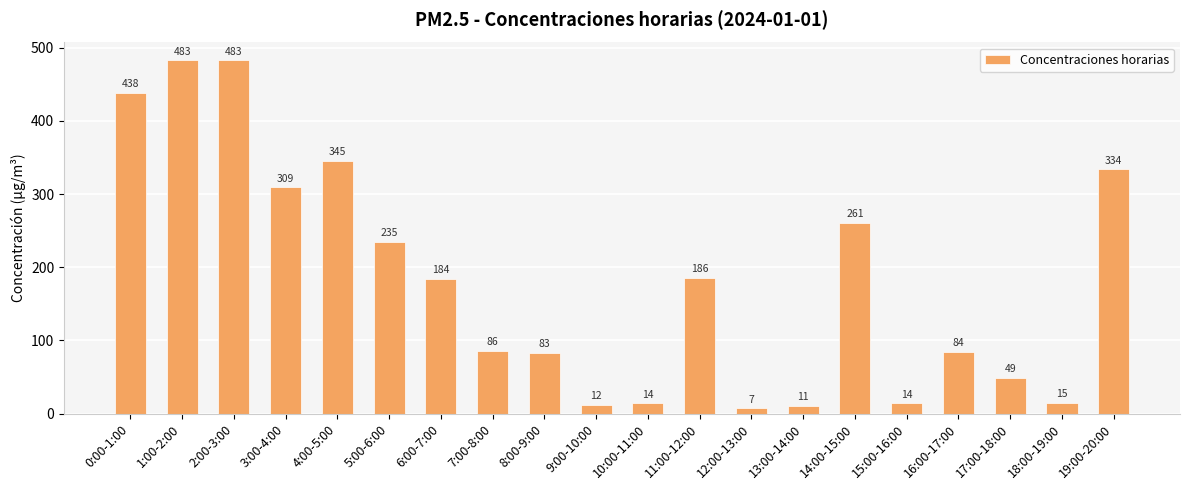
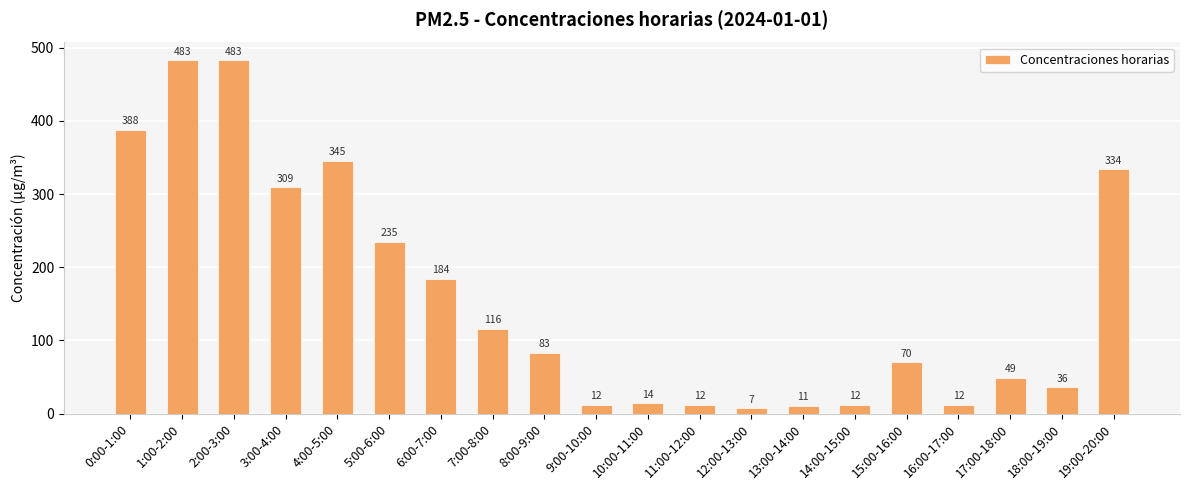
  {
-   "0:00-1:00": 438,
+   "0:00-1:00": 388,
    "1:00-2:00": 483,
    "2:00-3:00": 483,
    "3:00-4:00": 309,
    "4:00-5:00": 345,
    "5:00-6:00": 235,
    "6:00-7:00": 184,
-   "7:00-8:00": 86,
+   "7:00-8:00": 116,
    "8:00-9:00": 83,
    "9:00-10:00": 12,
    "10:00-11:00": 14,
-   "11:00-12:00": 186,
+   "11:00-12:00": 12,
    "12:00-13:00": 7,
    "13:00-14:00": 11,
-   "14:00-15:00": 261,
-   "15:00-16:00": 14,
-   "16:00-17:00": 84,
+   "14:00-15:00": 12,
+   "15:00-16:00": 70,
+   "16:00-17:00": 12,
    "17:00-18:00": 49,
-   "18:00-19:00": 15,
+   "18:00-19:00": 36,
    "19:00-20:00": 334
  }
